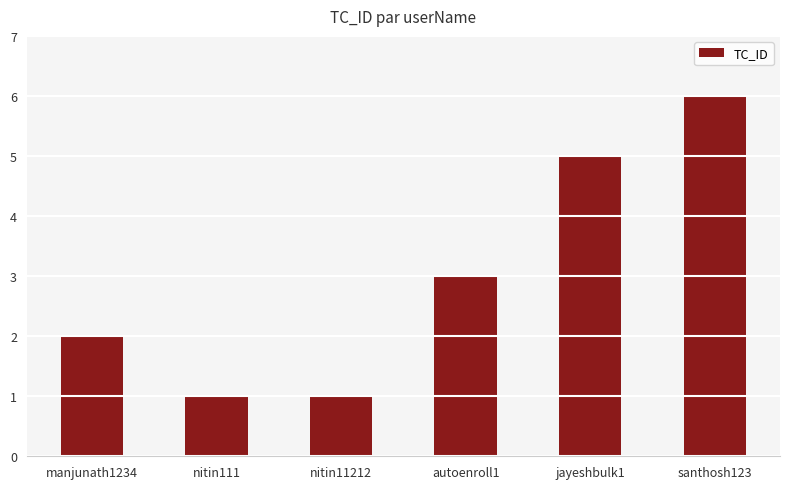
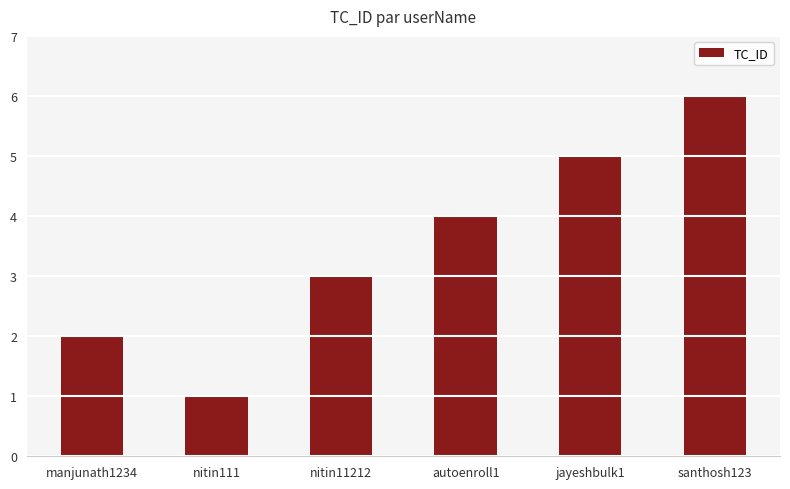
  {
    "manjunath1234": 2,
    "nitin111": 1,
-   "nitin11212": 1,
-   "autoenroll1": 3,
+   "nitin11212": 3,
+   "autoenroll1": 4,
    "jayeshbulk1": 5,
    "santhosh123": 6
  }
